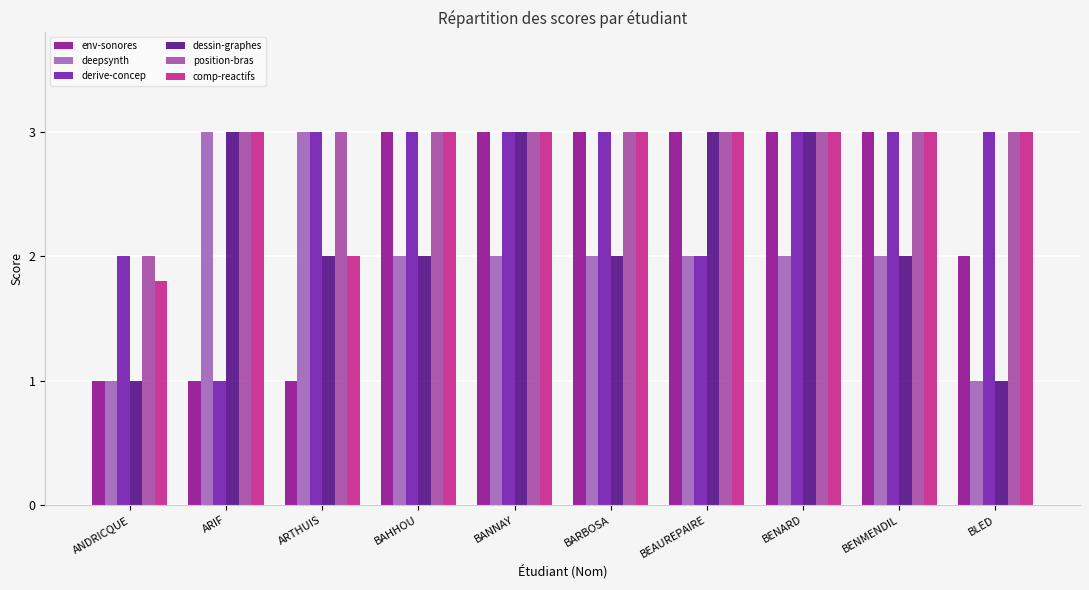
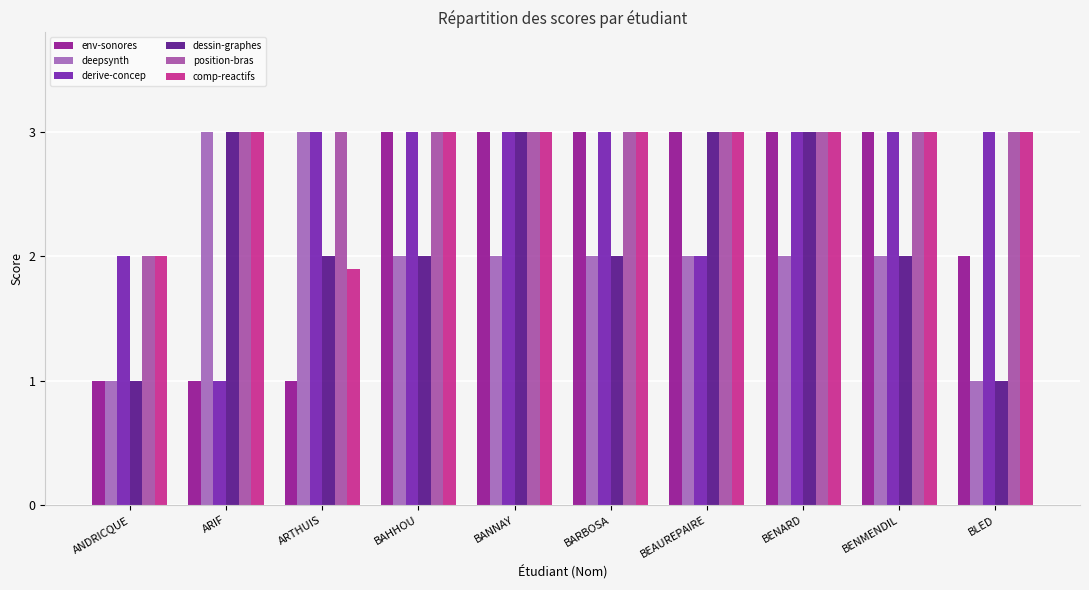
  {
    "comp-reactifs": {
-     "ANDRICQUE": 1.8,
+     "ANDRICQUE": 2.0,
      "ARIF": 3.0,
-     "ARTHUIS": 2.0,
+     "ARTHUIS": 1.9,
      "BAHHOU": 3.0,
      "BANNAY": 3.0,
      "BARBOSA": 3.0,
      "BEAUREPAIRE": 3.0,
      "BENARD": 3.0,
      "BENMENDIL": 3.0,
      "BLED": 3.0
    }
  }
